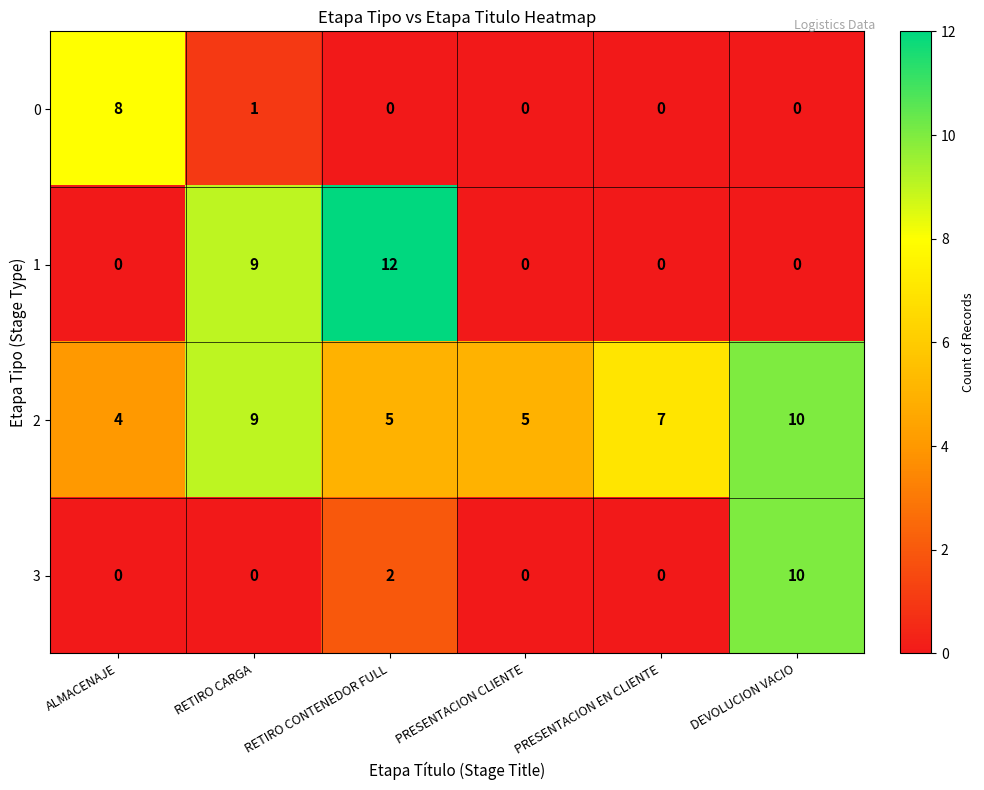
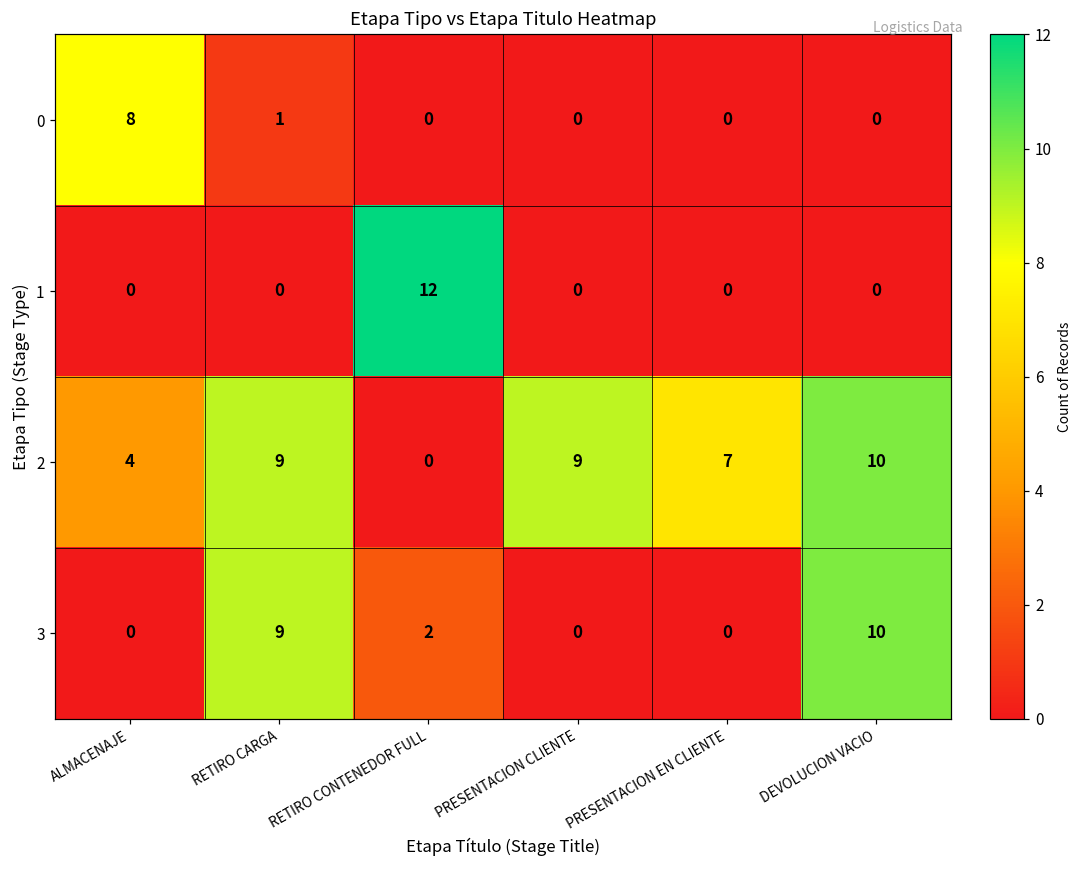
  {
    "0": {
      "ALMACENAJE": 8,
      "RETIRO CARGA": 1,
      "RETIRO CONTENEDOR FULL": 0,
      "PRESENTACION CLIENTE": 0,
      "PRESENTACION EN CLIENTE": 0,
      "DEVOLUCION VACIO": 0
    },
    "1": {
      "ALMACENAJE": 0,
-     "RETIRO CARGA": 9,
+     "RETIRO CARGA": 0,
      "RETIRO CONTENEDOR FULL": 12,
      "PRESENTACION CLIENTE": 0,
      "PRESENTACION EN CLIENTE": 0,
      "DEVOLUCION VACIO": 0
    },
    "2": {
      "ALMACENAJE": 4,
      "RETIRO CARGA": 9,
-     "RETIRO CONTENEDOR FULL": 5,
-     "PRESENTACION CLIENTE": 5,
+     "RETIRO CONTENEDOR FULL": 0,
+     "PRESENTACION CLIENTE": 9,
      "PRESENTACION EN CLIENTE": 7,
      "DEVOLUCION VACIO": 10
    },
    "3": {
      "ALMACENAJE": 0,
-     "RETIRO CARGA": 0,
+     "RETIRO CARGA": 9,
      "RETIRO CONTENEDOR FULL": 2,
      "PRESENTACION CLIENTE": 0,
      "PRESENTACION EN CLIENTE": 0,
      "DEVOLUCION VACIO": 10
    }
  }
